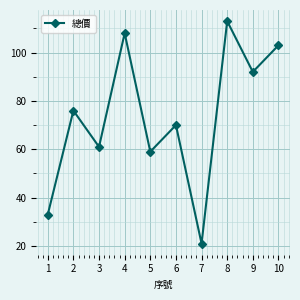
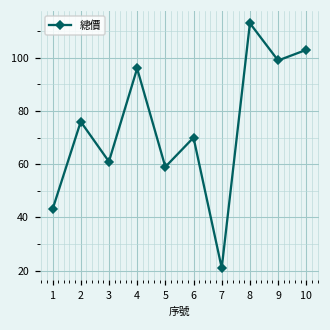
  {
-   "1": 33,
+   "1": 43,
    "2": 76,
    "3": 61,
-   "4": 108,
+   "4": 96,
    "5": 59,
    "6": 70,
    "7": 21,
    "8": 113,
-   "9": 92,
+   "9": 99,
    "10": 103
  }
